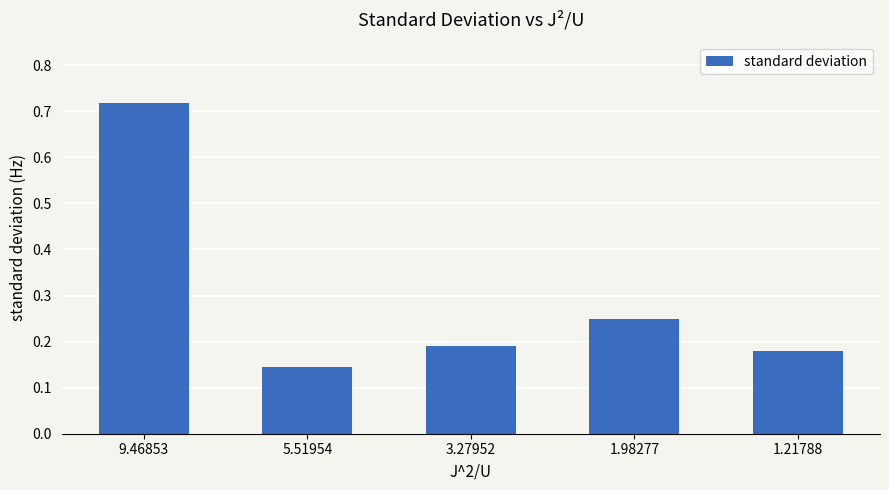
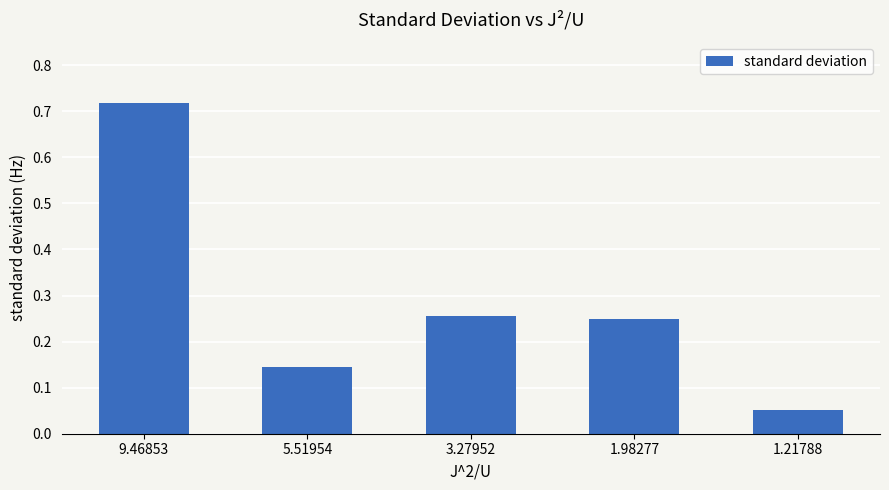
  {
    "9.46853": 0.72,
    "5.51954": 0.14,
-   "3.27952": 0.19,
+   "3.27952": 0.26,
    "1.98277": 0.25,
-   "1.21788": 0.18
+   "1.21788": 0.05
  }
